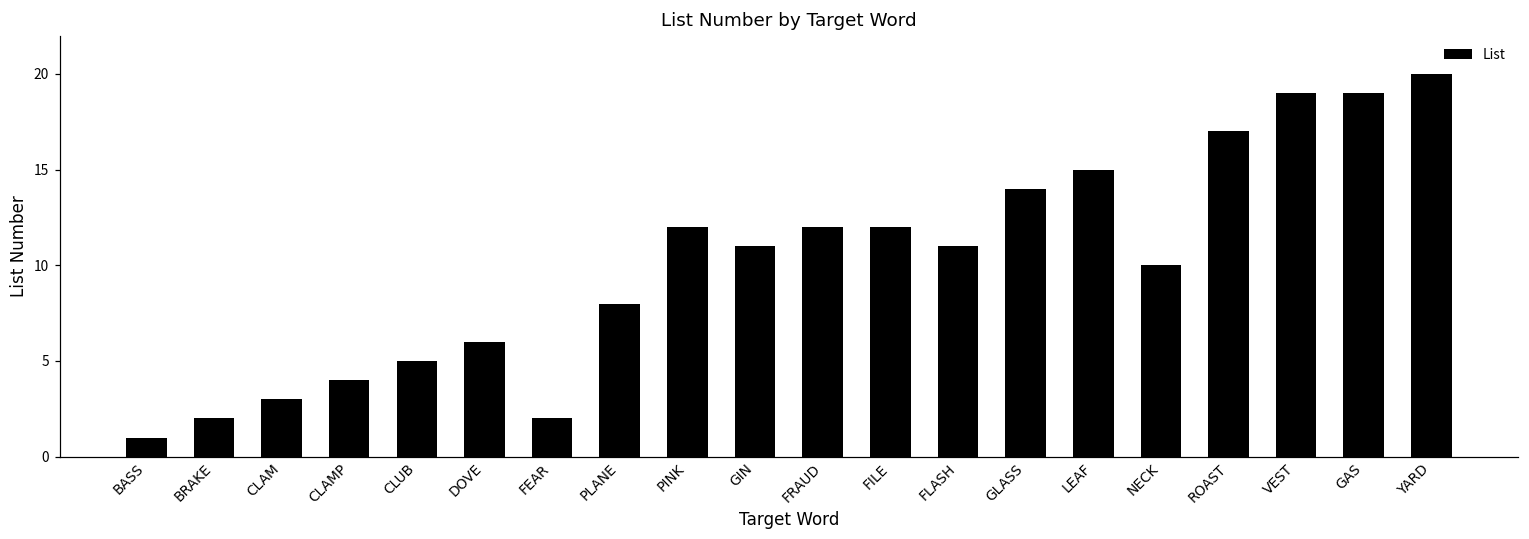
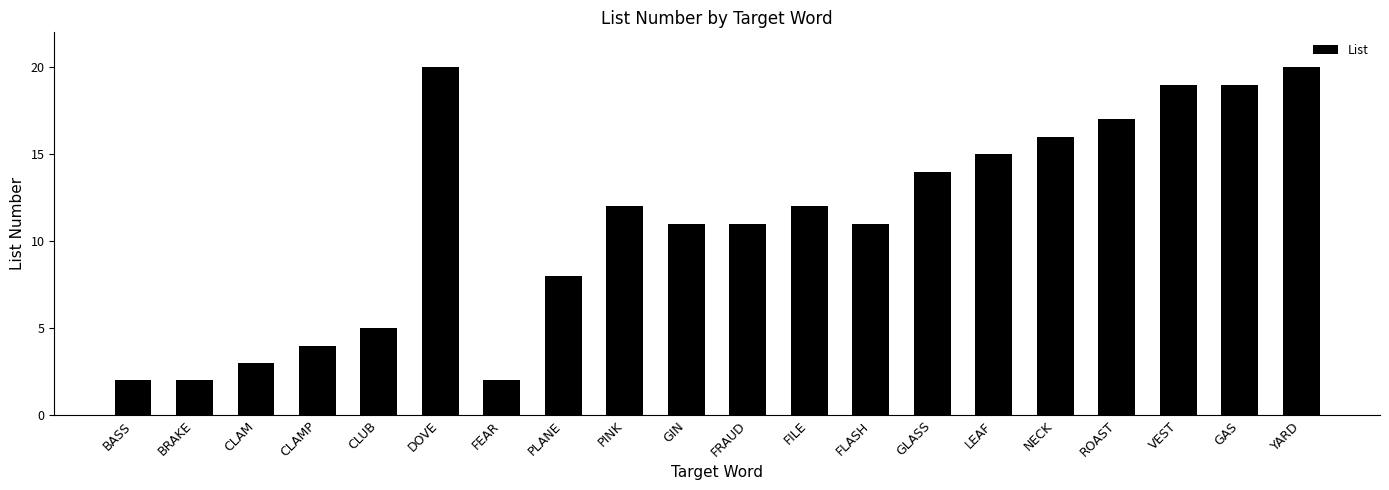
  {
-   "BASS": 1,
+   "BASS": 2,
    "BRAKE": 2,
    "CLAM": 3,
    "CLAMP": 4,
    "CLUB": 5,
-   "DOVE": 6,
+   "DOVE": 20,
    "FEAR": 2,
    "PLANE": 8,
    "PINK": 12,
    "GIN": 11,
-   "FRAUD": 12,
+   "FRAUD": 11,
    "FILE": 12,
    "FLASH": 11,
    "GLASS": 14,
    "LEAF": 15,
-   "NECK": 10,
+   "NECK": 16,
    "ROAST": 17,
    "VEST": 19,
    "GAS": 19,
    "YARD": 20
  }
